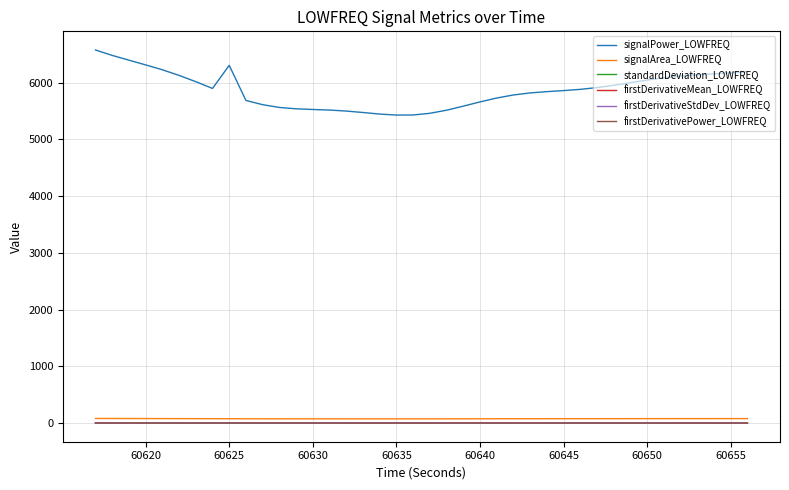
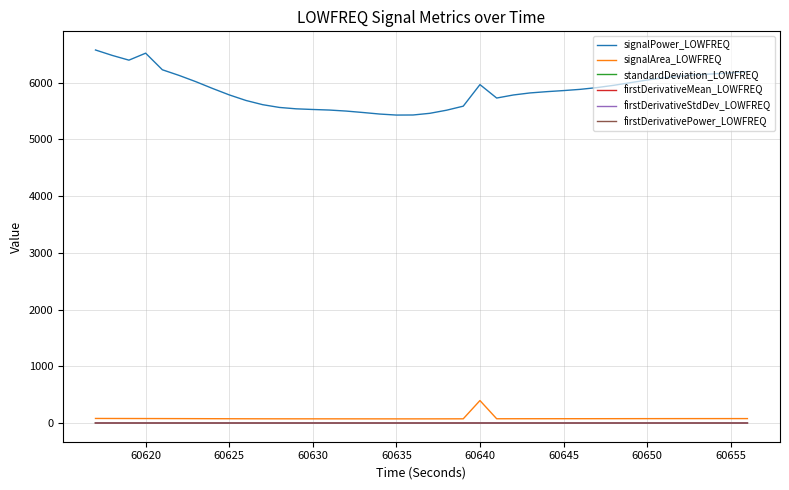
  {
    "signalPower_LOWFREQ": {
-     "60620": 6300,
-     "60625": 6300,
+     "60620": 6500,
+     "60625": 5800,
      "60630": 5500,
      "60635": 5400,
-     "60640": 5700,
+     "60640": 6000,
      "60645": 5900
    },
    "signalArea_LOWFREQ": {
      "60620": 100,
      "60625": 100,
      "60630": 100,
      "60635": 100,
-     "60640": 100,
+     "60640": 400,
      "60645": 100,
      "60650": 100,
      "60655": 100
    },
    "firstDerivativePower_LOWFREQ": {
      "60620": 0,
      "60625": 0,
      "60630": 0,
      "60635": 0,
      "60640": 0,
      "60645": 0,
      "60650": 0,
      "60655": 0
    }
  }
